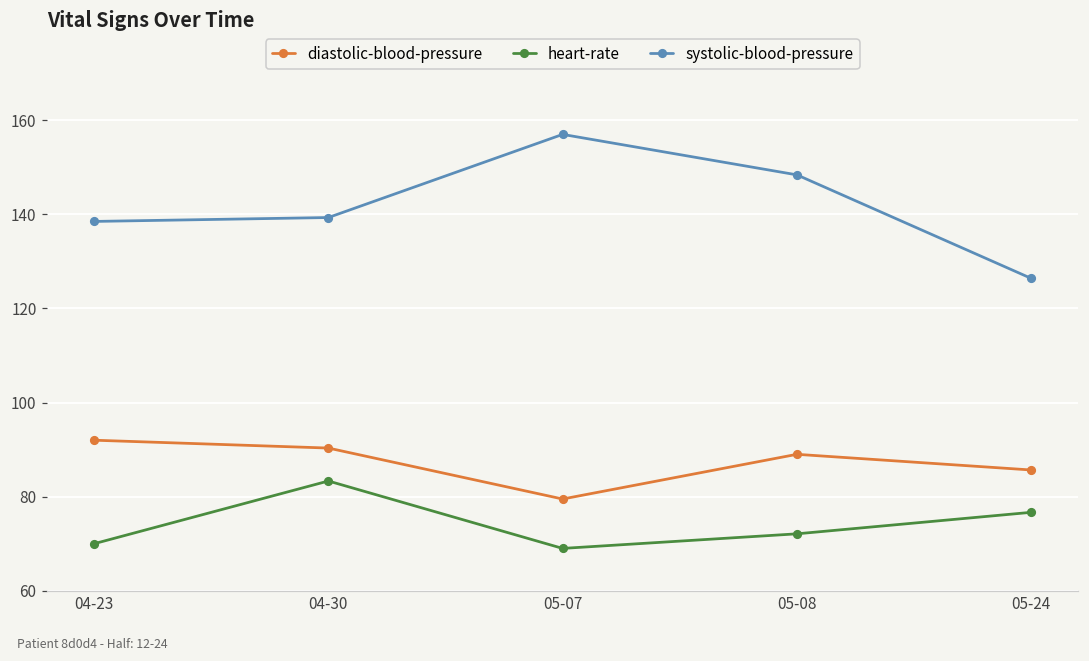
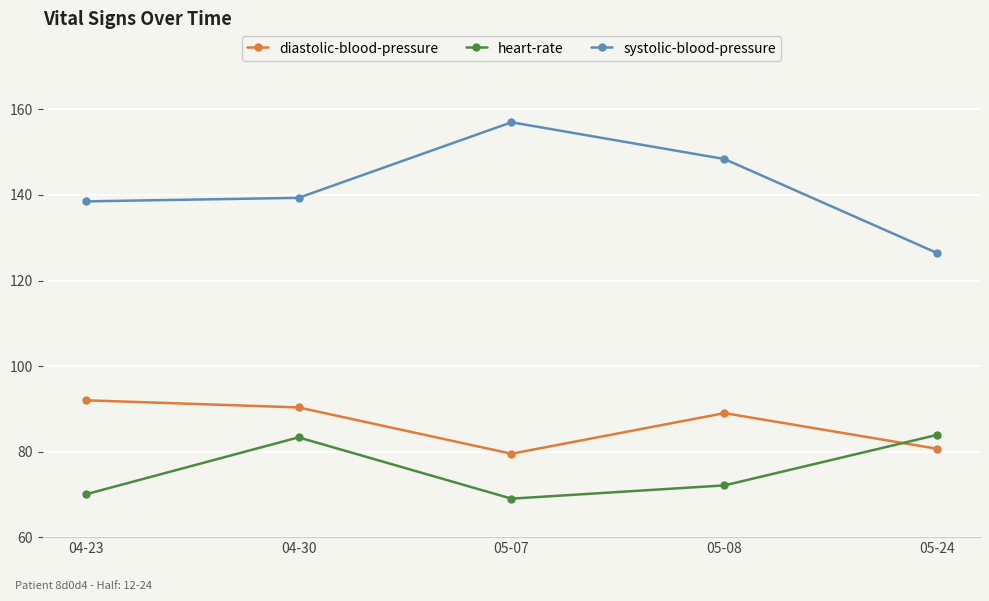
  {
    "diastolic-blood-pressure": {
      "04-23": 92,
      "04-30": 90,
      "05-07": 80,
      "05-08": 89,
-     "05-24": 86
+     "05-24": 81
    },
    "heart-rate": {
      "04-23": 70,
      "04-30": 83,
      "05-07": 69,
      "05-08": 72,
-     "05-24": 77
+     "05-24": 84
    },
    "systolic-blood-pressure": {
      "04-23": 139,
      "04-30": 139,
      "05-07": 157,
      "05-08": 148,
      "05-24": 126
    }
  }
